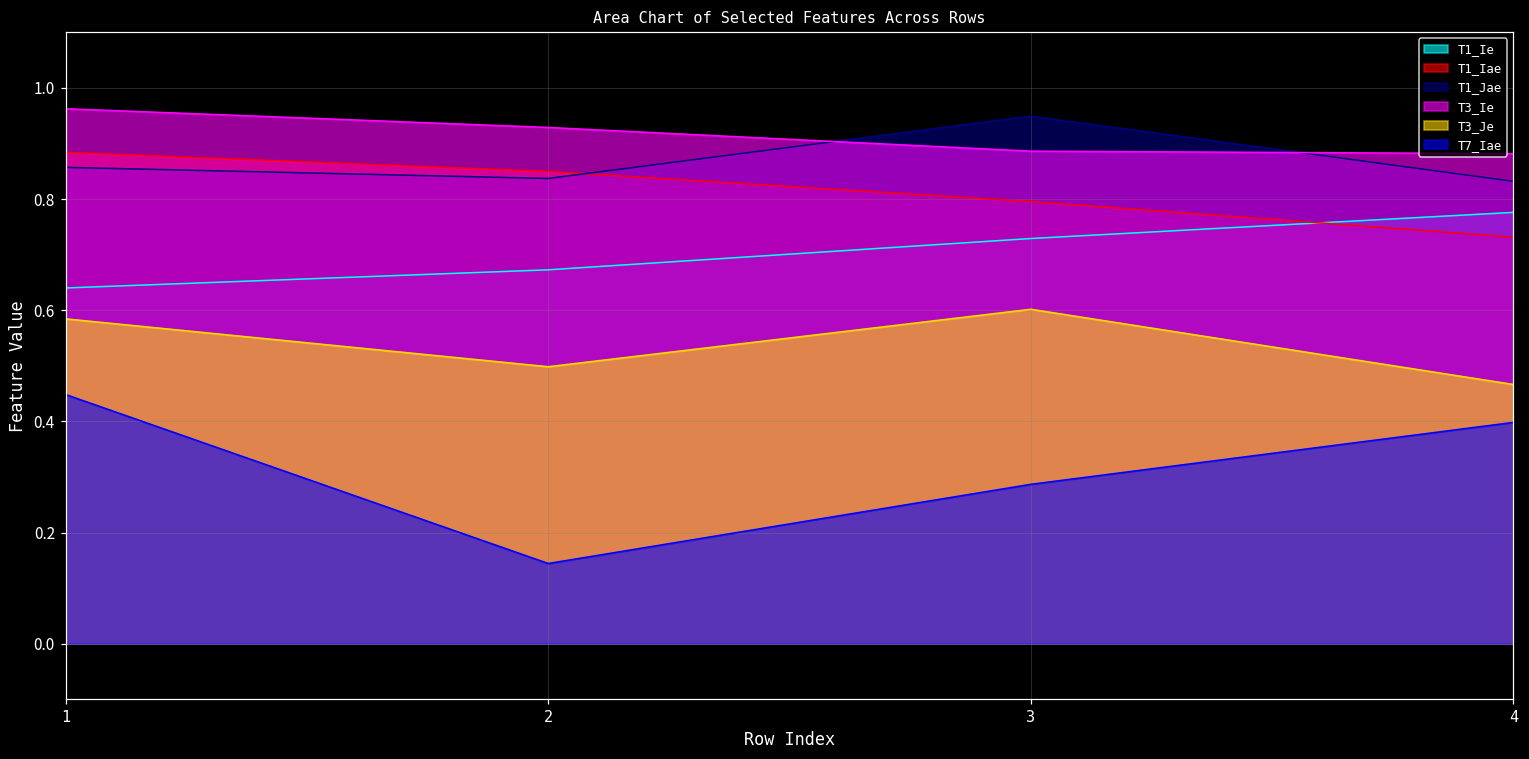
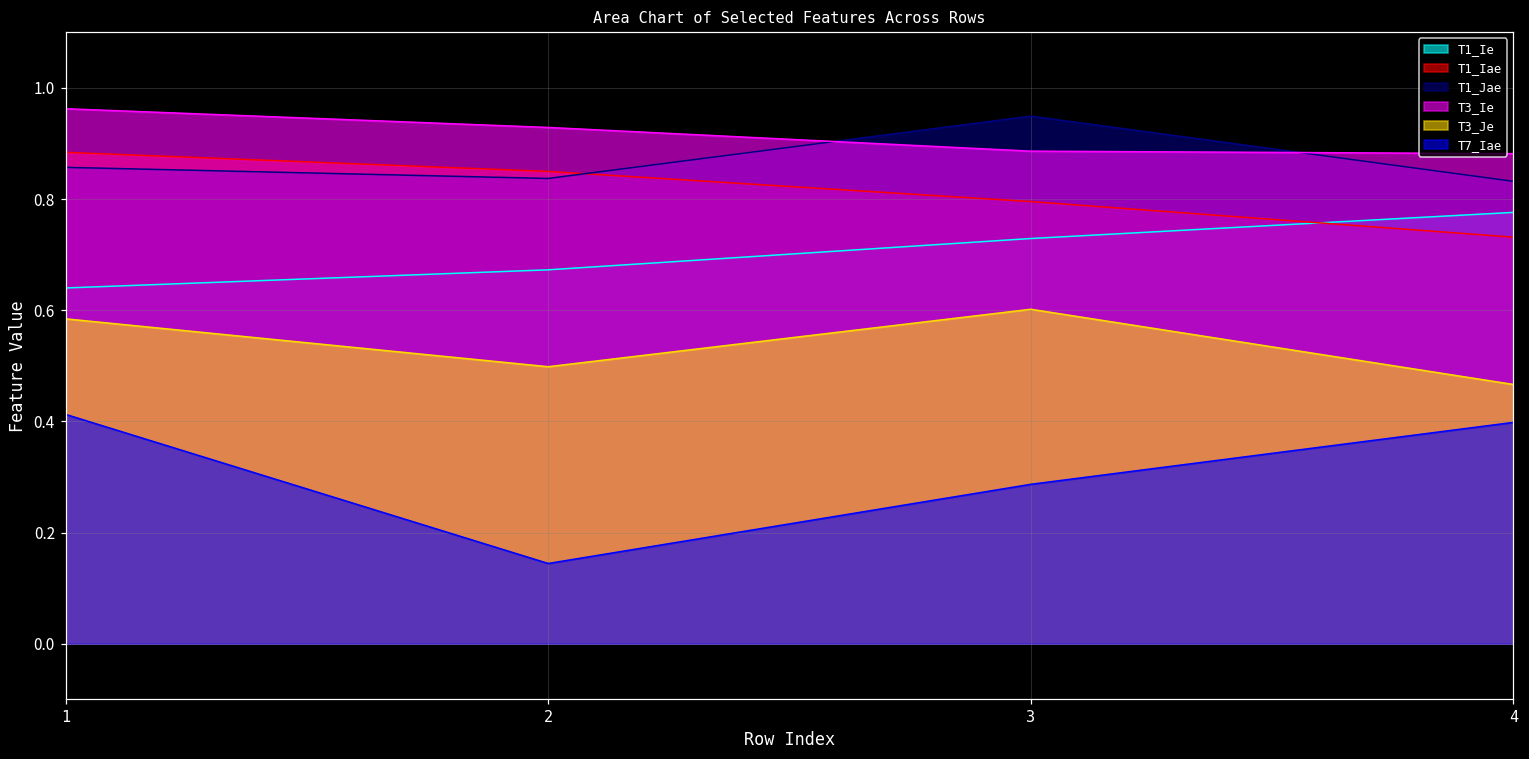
  {
    "T1_Ie": {
      "1": 0.64,
      "2": 0.67,
      "3": 0.73,
      "4": 0.78
    },
    "T1_Iae": {
      "1": 0.88,
      "2": 0.85,
      "3": 0.80,
      "4": 0.73
    },
    "T1_Jae": {
      "1": 0.86,
      "2": 0.84,
      "3": 0.95,
      "4": 0.83
    },
    "T3_Ie": {
      "1": 0.96,
      "2": 0.93,
      "3": 0.89,
      "4": 0.88
    },
    "T3_Je": {
      "1": 0.58,
      "2": 0.50,
      "3": 0.60,
      "4": 0.47
    },
    "T7_Iae": {
-     "1": 0.45,
+     "1": 0.41,
      "2": 0.14,
      "3": 0.29,
      "4": 0.40
    }
  }
